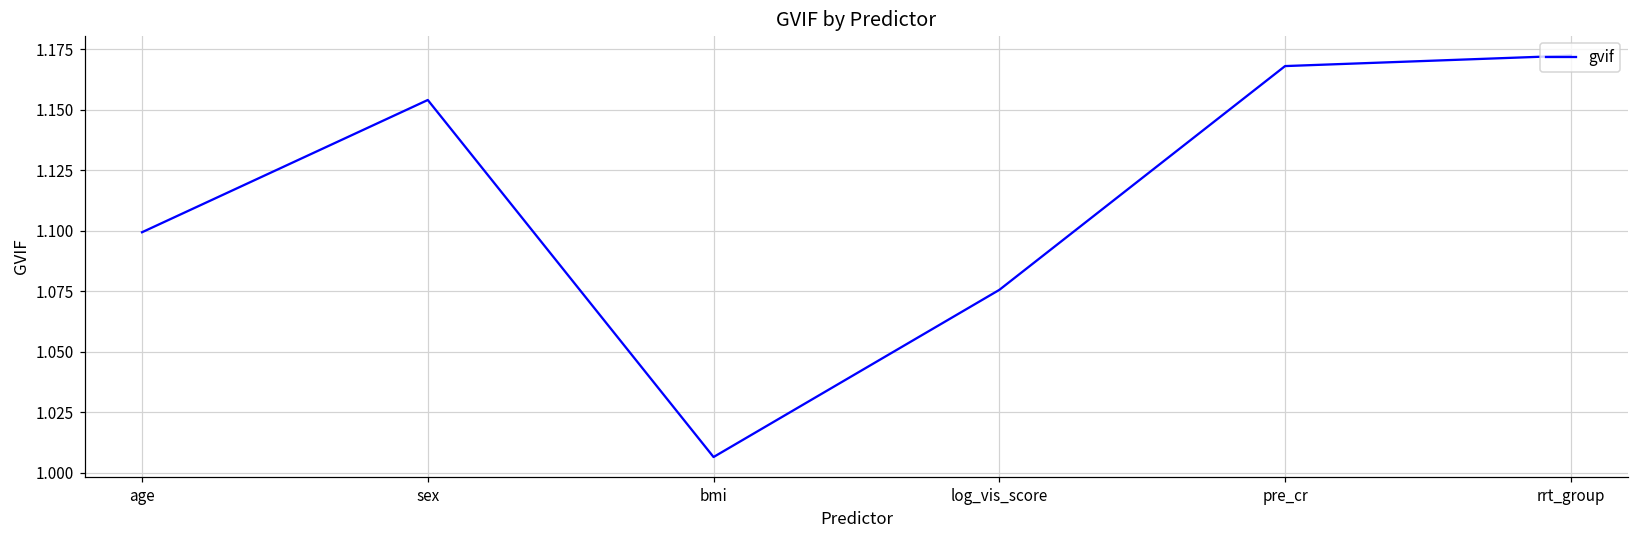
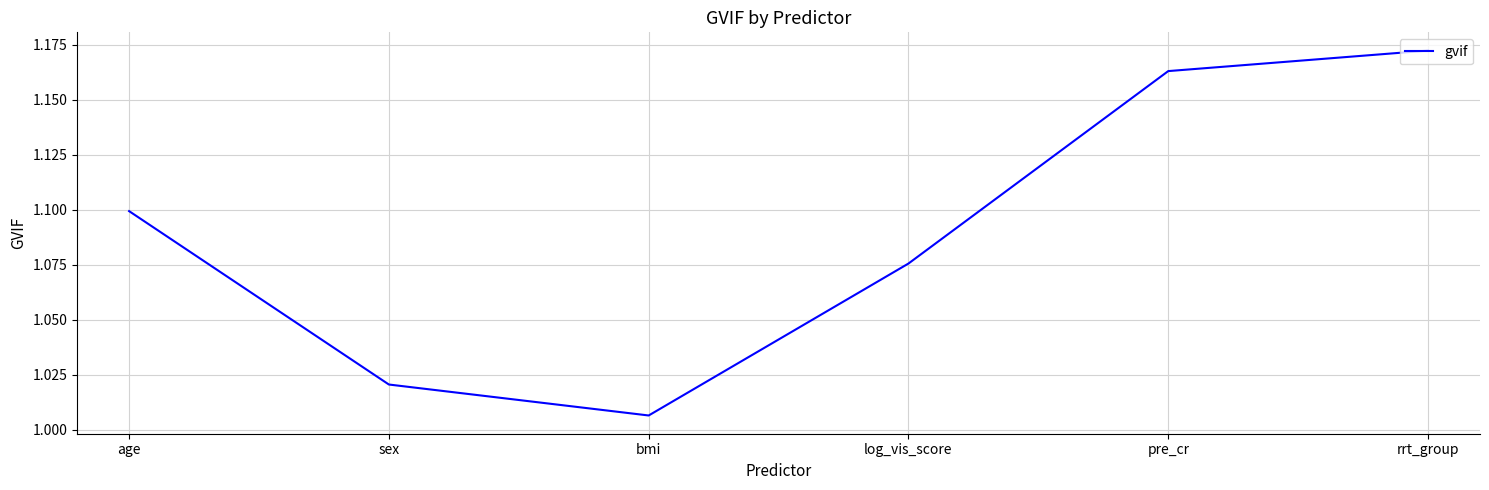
  {
    "age": 1.099,
-   "sex": 1.154,
+   "sex": 1.021,
    "bmi": 1.007,
    "log_vis_score": 1.076,
-   "pre_cr": 1.168
+   "pre_cr": 1.163
  }
